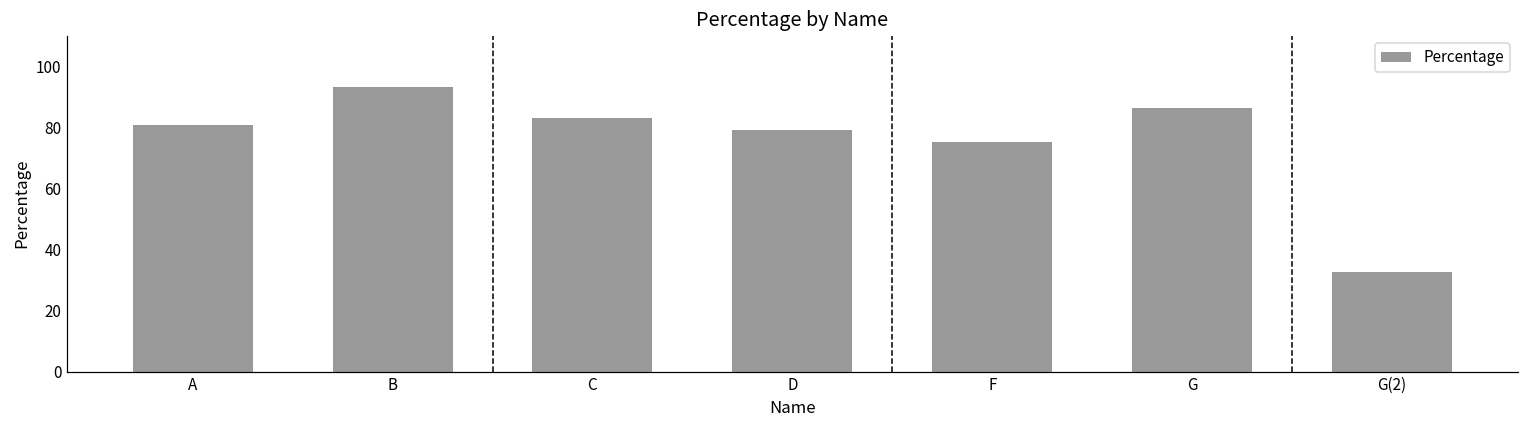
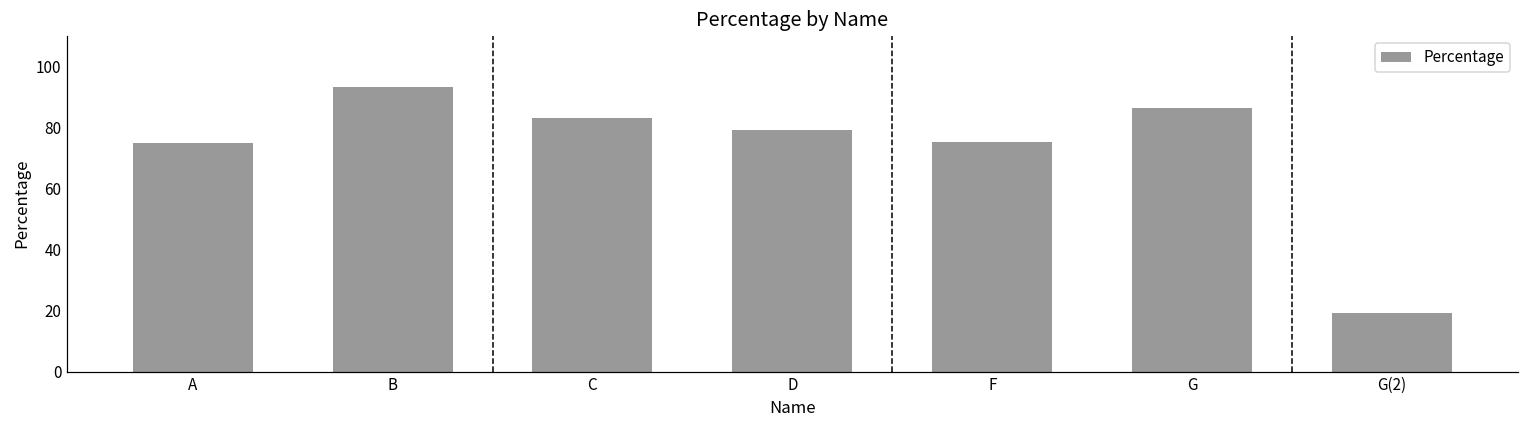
  {
-   "A": 81,
+   "A": 75,
    "B": 93,
    "C": 83,
    "D": 79,
    "F": 75,
    "G": 86,
-   "G(2)": 33
+   "G(2)": 19
  }
